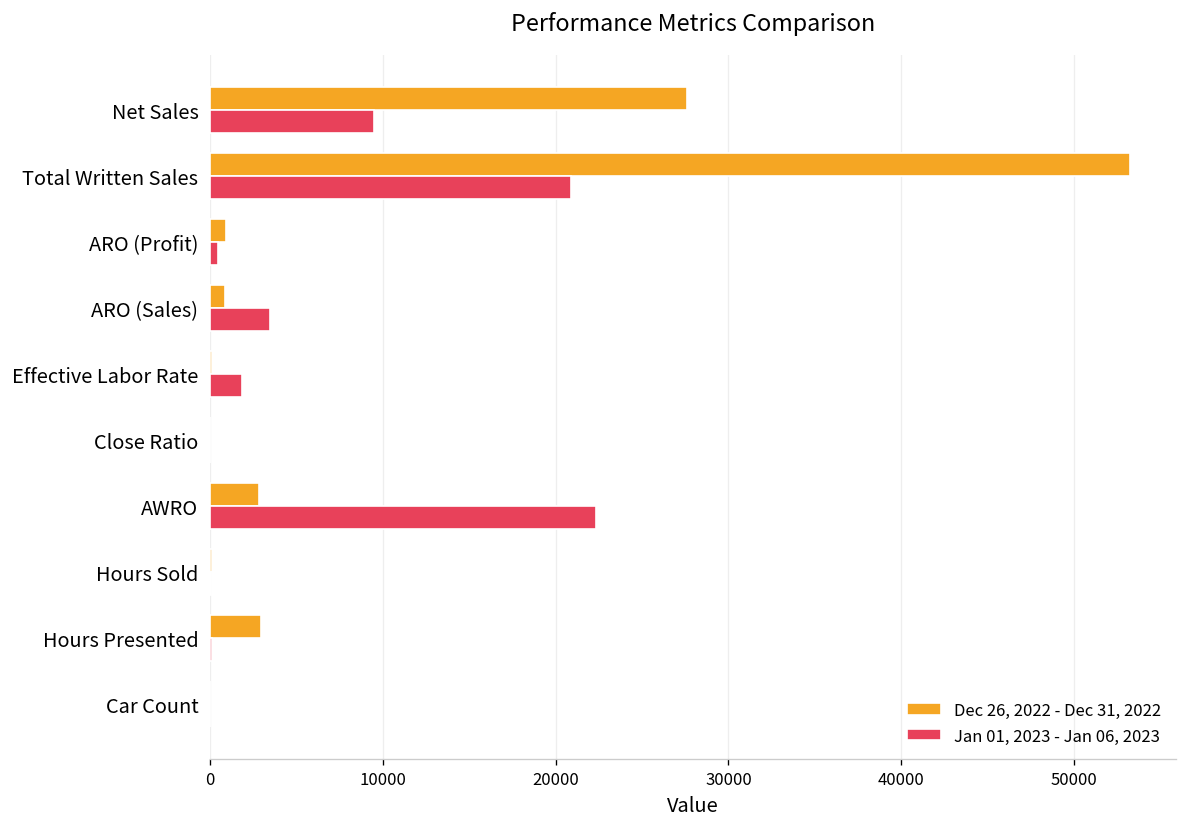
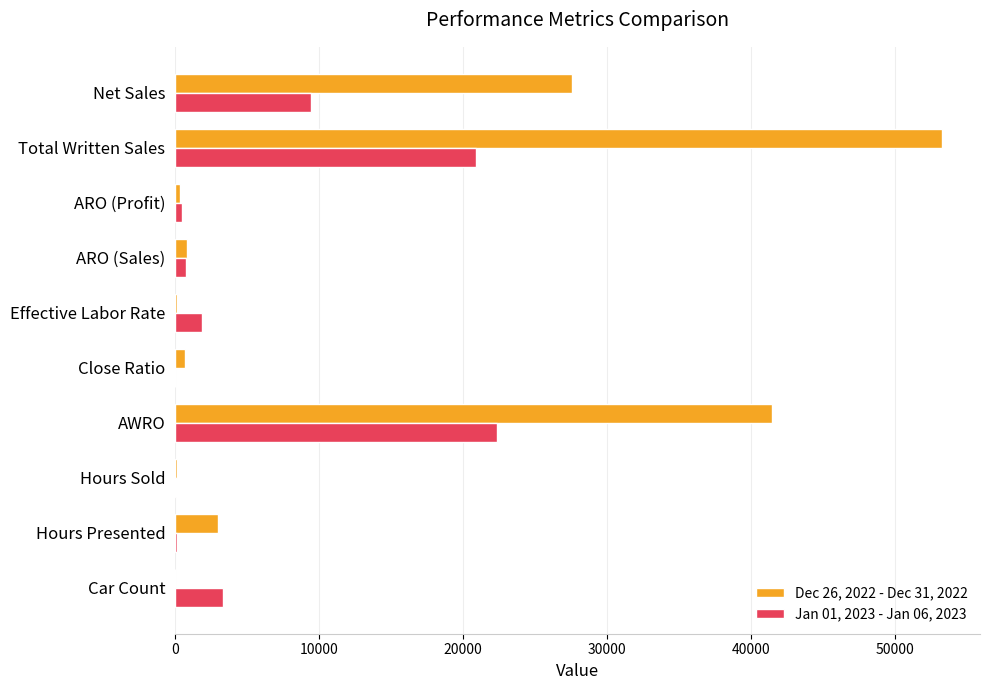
  {
    "Dec 26, 2022 - Dec 31, 2022": {
      "Net Sales": 27600,
      "Total Written Sales": 53200,
-     "ARO (Profit)": 900,
+     "ARO (Profit)": 300,
      "ARO (Sales)": 900,
-     "Close Ratio": 0,
-     "AWRO": 2800,
+     "Close Ratio": 700,
+     "AWRO": 41400,
      "Hours Presented": 3000
    },
    "Jan 01, 2023 - Jan 06, 2023": {
      "Net Sales": 9500,
      "Total Written Sales": 20900,
      "ARO (Profit)": 500,
-     "ARO (Sales)": 3500,
+     "ARO (Sales)": 700,
      "Effective Labor Rate": 1900,
      "AWRO": 22300,
-     "Car Count": 0
+     "Car Count": 3300
    }
  }
